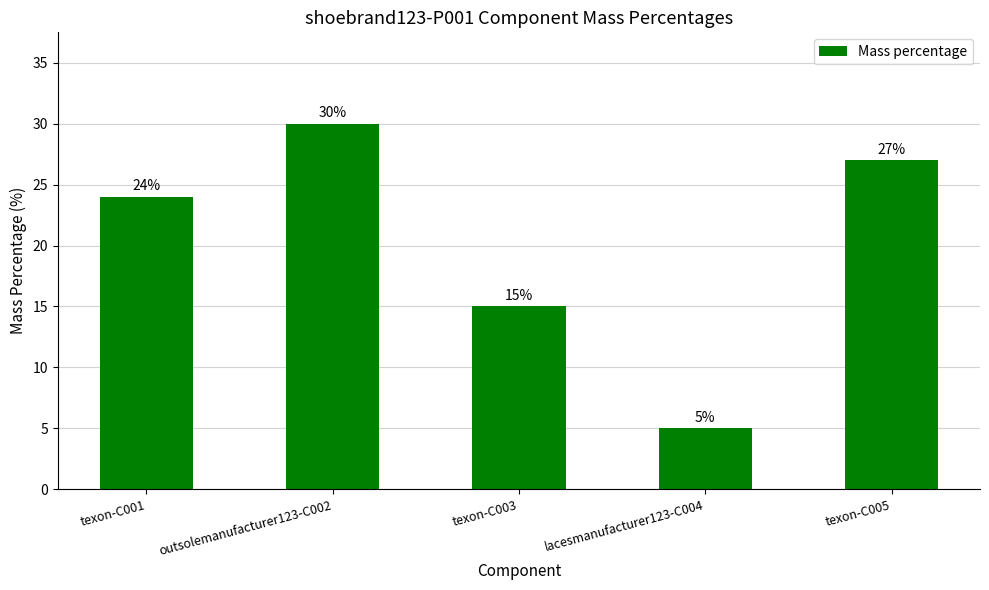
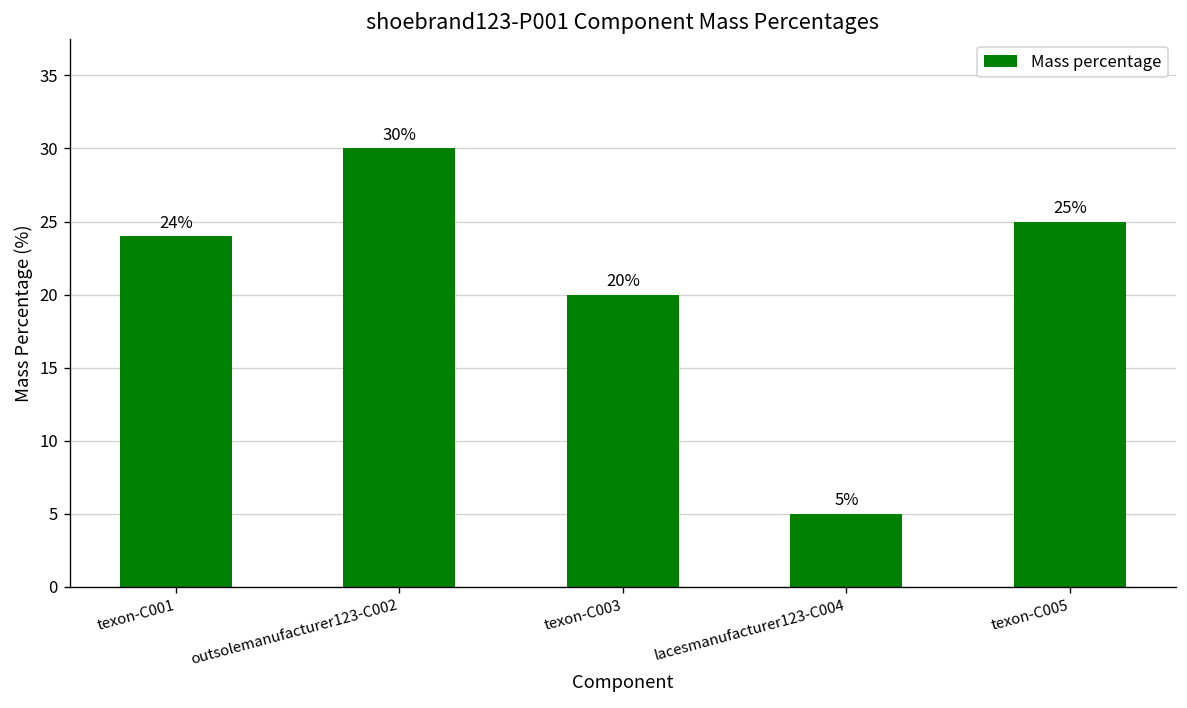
  {
    "texon-C001": "24%",
    "outsolemanufacturer123-C002": "30%",
-   "texon-C003": "15%",
+   "texon-C003": "20%",
    "lacesmanufacturer123-C004": "5%",
-   "texon-C005": "27%"
+   "texon-C005": "25%"
  }
